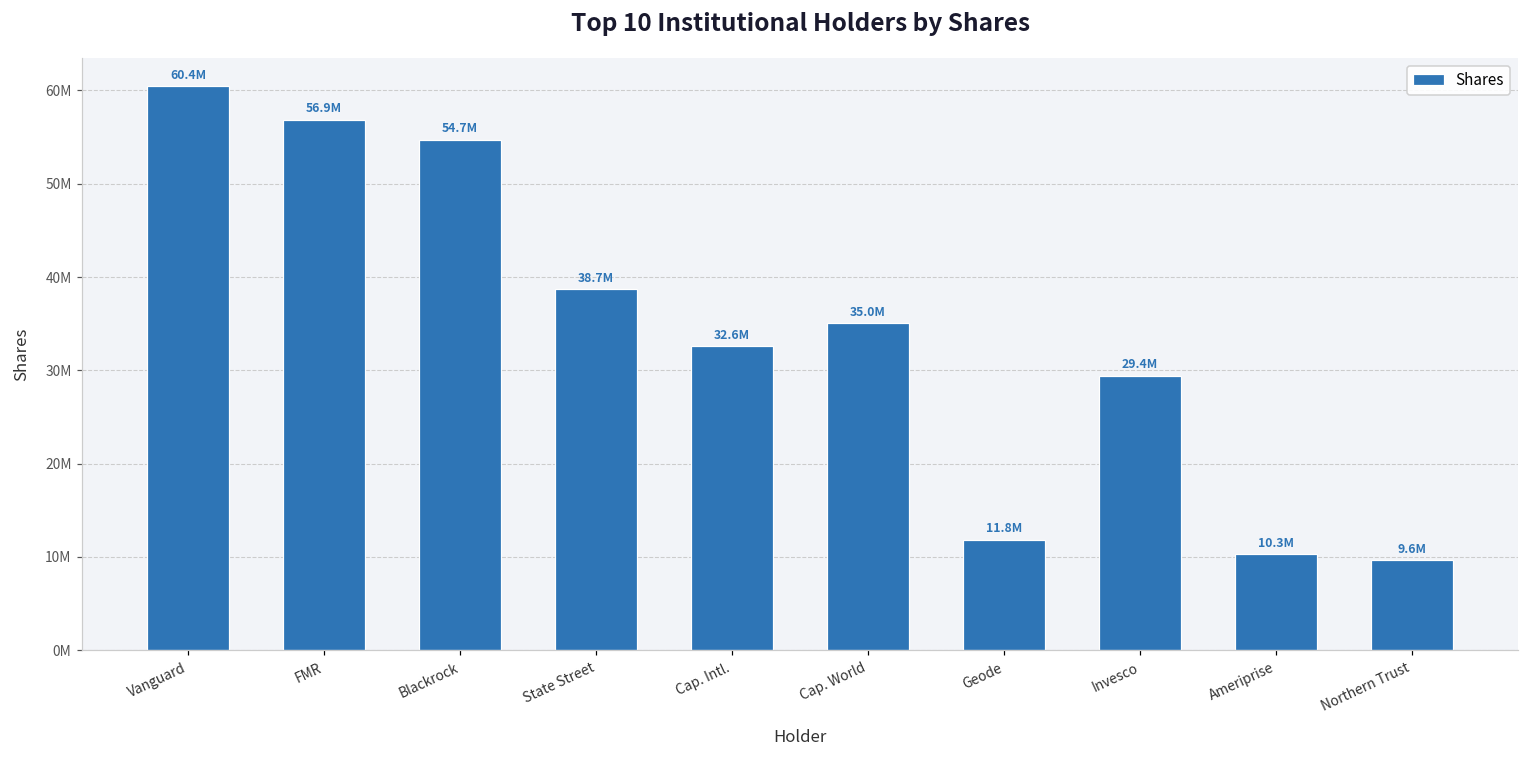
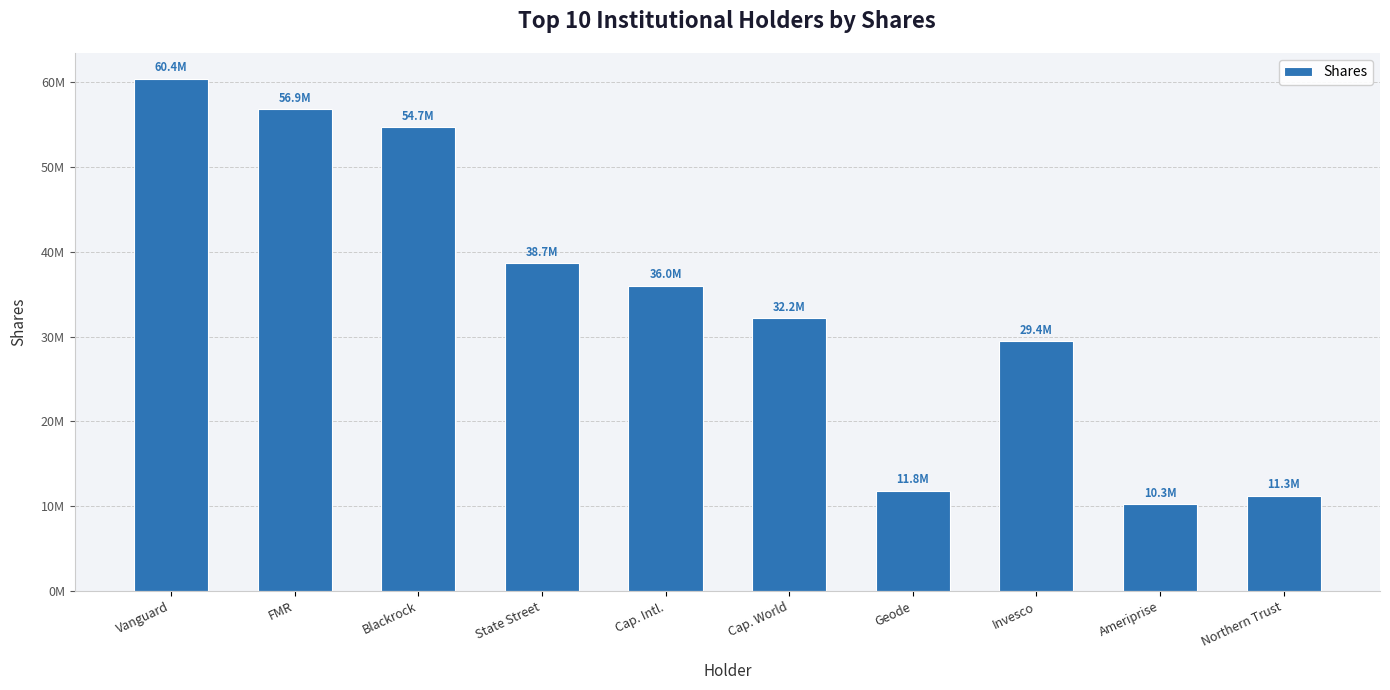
  {
    "Vanguard": "60.4M",
    "FMR": "56.9M",
    "Blackrock": "54.7M",
    "State Street": "38.7M",
-   "Cap. Intl.": "32.6M",
-   "Cap. World": "35.0M",
+   "Cap. Intl.": "36.0M",
+   "Cap. World": "32.2M",
    "Geode": "11.8M",
    "Invesco": "29.4M",
    "Ameriprise": "10.3M",
-   "Northern Trust": "9.6M"
+   "Northern Trust": "11.3M"
  }
